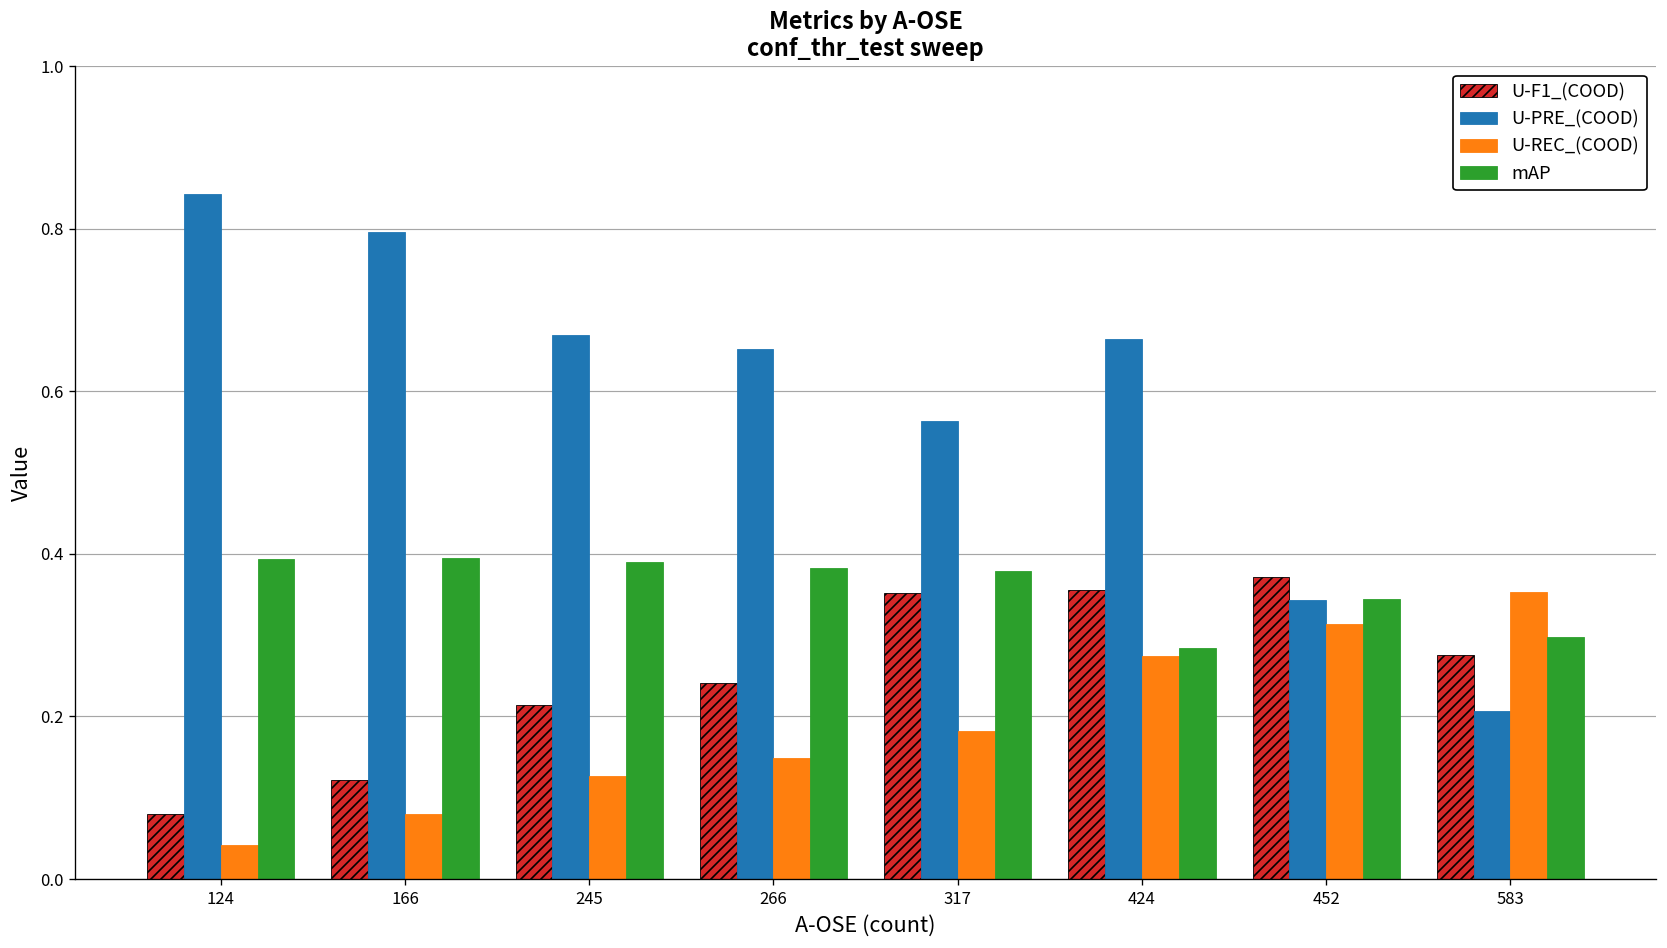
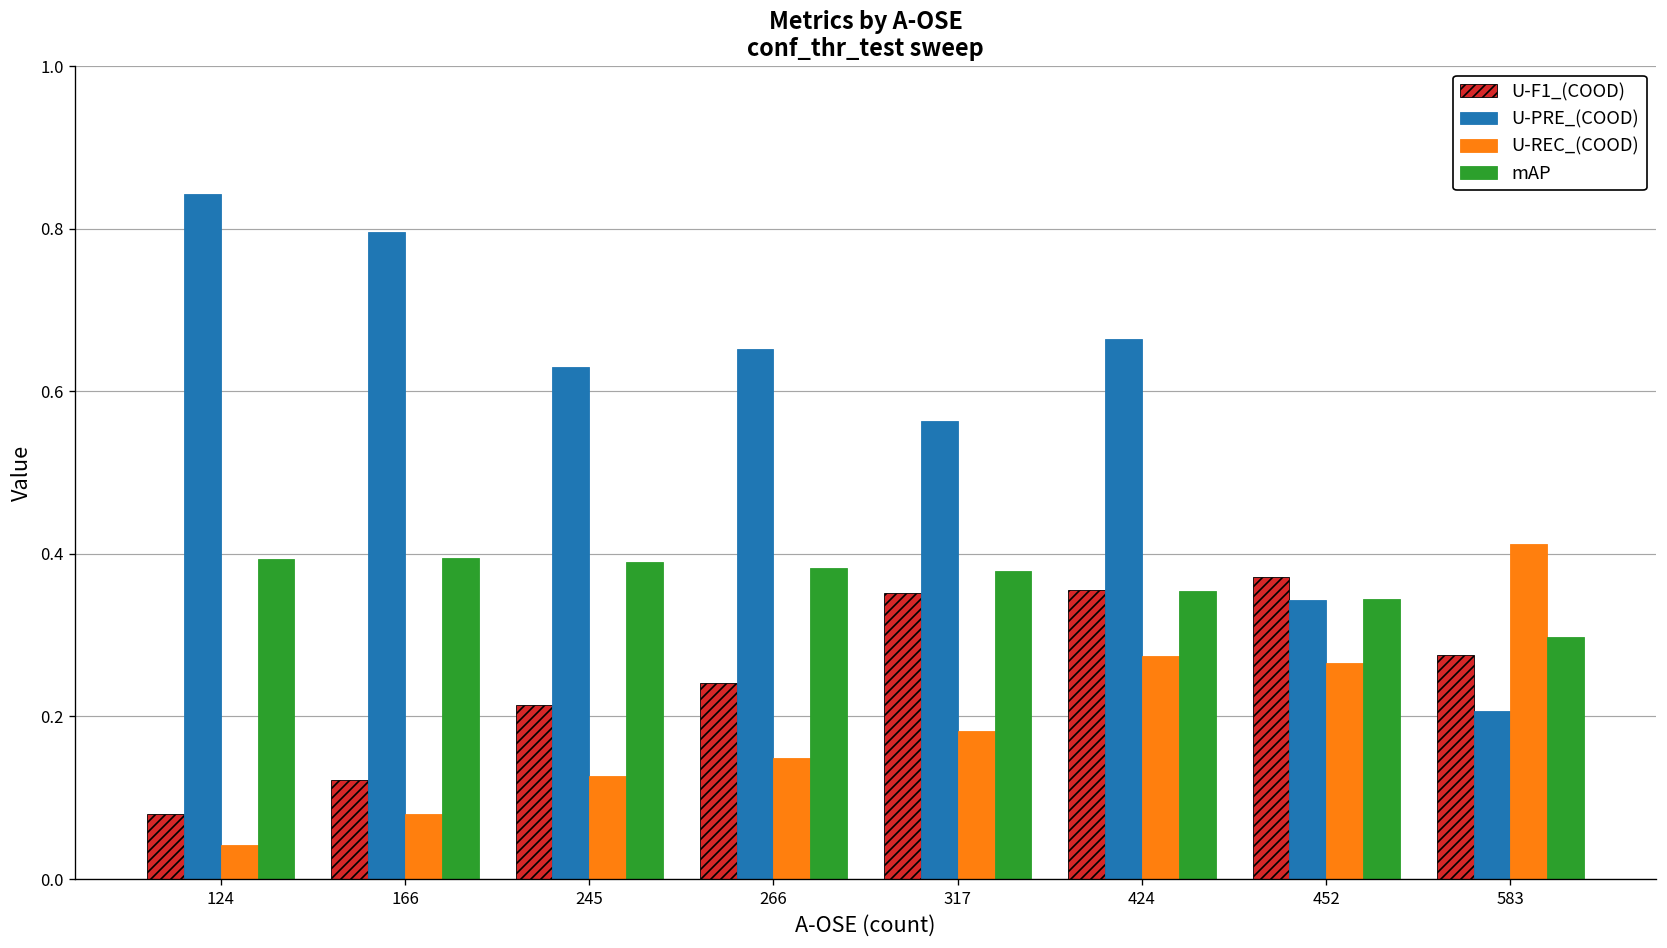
  {
    "U-F1_(COOD)": {
      "124": 0.08,
      "166": 0.12,
      "245": 0.21,
      "266": 0.24,
      "317": 0.35,
      "424": 0.36,
      "452": 0.37,
      "583": 0.28
    },
    "U-PRE_(COOD)": {
      "124": 0.84,
      "166": 0.80,
-     "245": 0.67,
+     "245": 0.63,
      "266": 0.65,
      "317": 0.56,
      "424": 0.66,
      "452": 0.34,
      "583": 0.21
    },
    "U-REC_(COOD)": {
      "124": 0.04,
      "166": 0.08,
      "245": 0.13,
      "266": 0.15,
      "317": 0.18,
      "424": 0.27,
-     "452": 0.31,
-     "583": 0.35
+     "452": 0.27,
+     "583": 0.41
    },
    "mAP": {
      "124": 0.39,
      "166": 0.40,
      "245": 0.39,
      "266": 0.38,
      "317": 0.38,
-     "424": 0.28,
+     "424": 0.35,
      "452": 0.34,
      "583": 0.30
    }
  }
